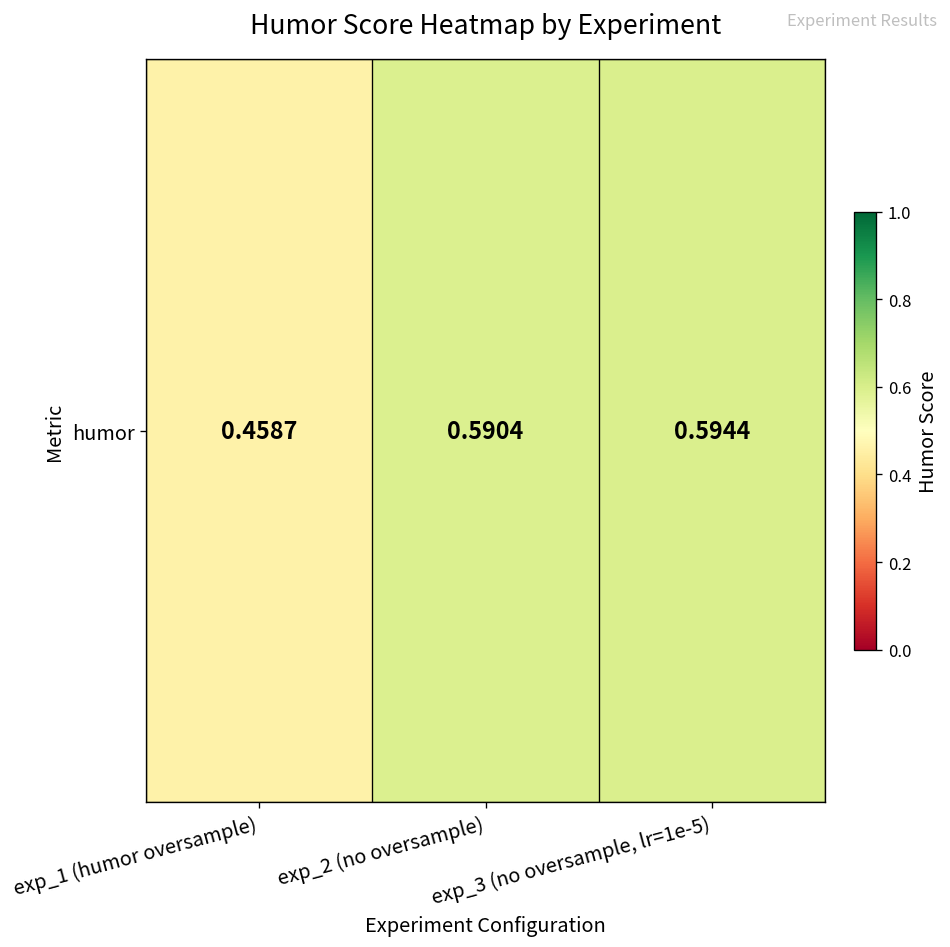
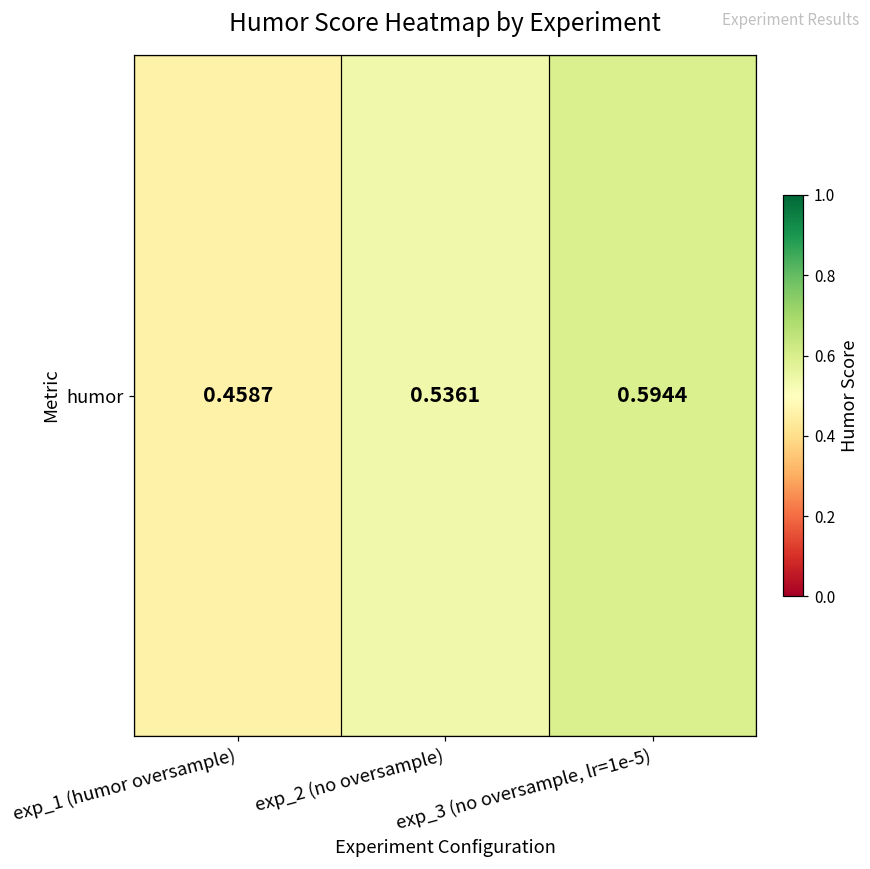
  {
    "humor": {
      "exp_1 (humor oversample)": 0.4587,
-     "exp_2 (no oversample)": 0.5904,
+     "exp_2 (no oversample)": 0.5361,
      "exp_3 (no oversample, lr=1e-5)": 0.5944
    }
  }
